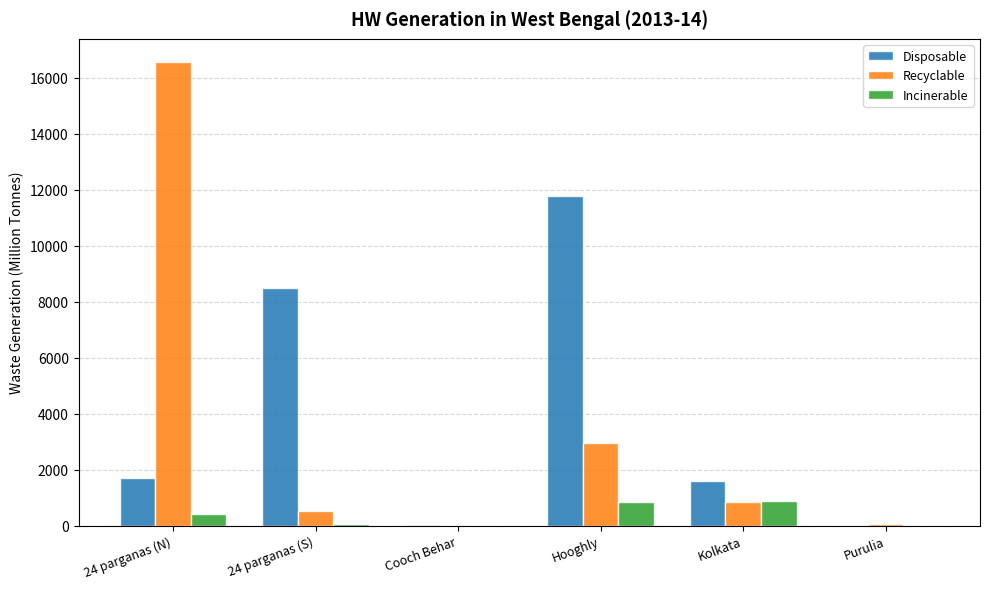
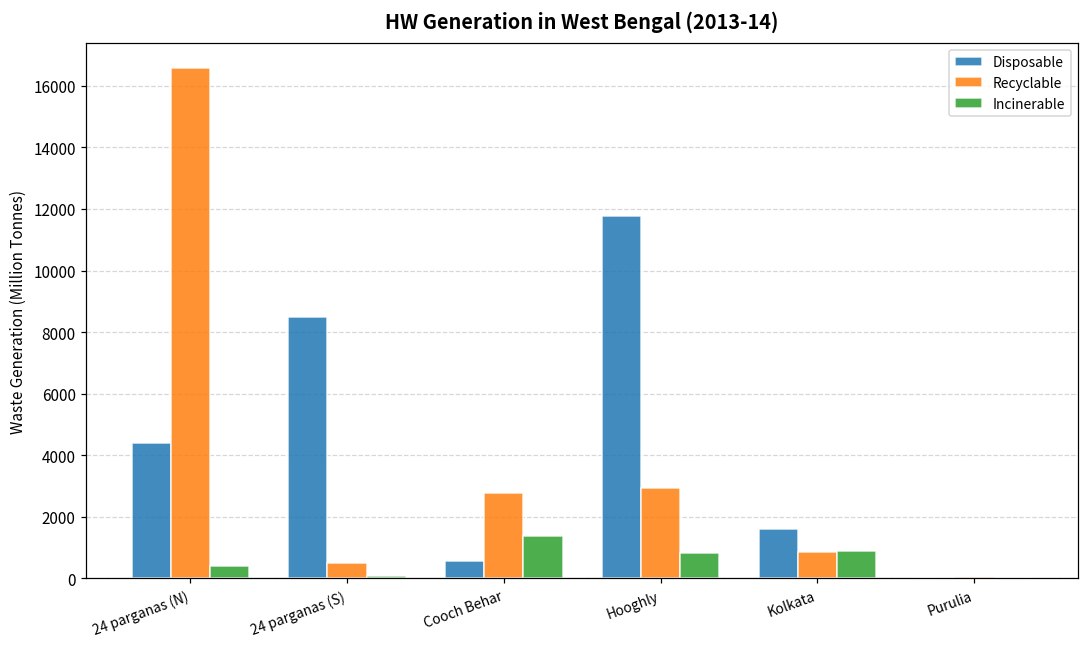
  {
    "Disposable": {
-     "24 parganas (N)": 1700,
+     "24 parganas (N)": 4400,
      "24 parganas (S)": 8500,
-     "Cooch Behar": 0,
+     "Cooch Behar": 600,
      "Hooghly": 11800,
      "Kolkata": 1600
    },
    "Recyclable": {
      "24 parganas (N)": 16600,
      "24 parganas (S)": 500,
-     "Cooch Behar": 0,
+     "Cooch Behar": 2800,
      "Hooghly": 2900,
      "Kolkata": 900
    },
    "Incinerable": {
      "24 parganas (N)": 400,
-     "Cooch Behar": 0,
+     "Cooch Behar": 1400,
      "Hooghly": 800,
      "Kolkata": 900
    }
  }
